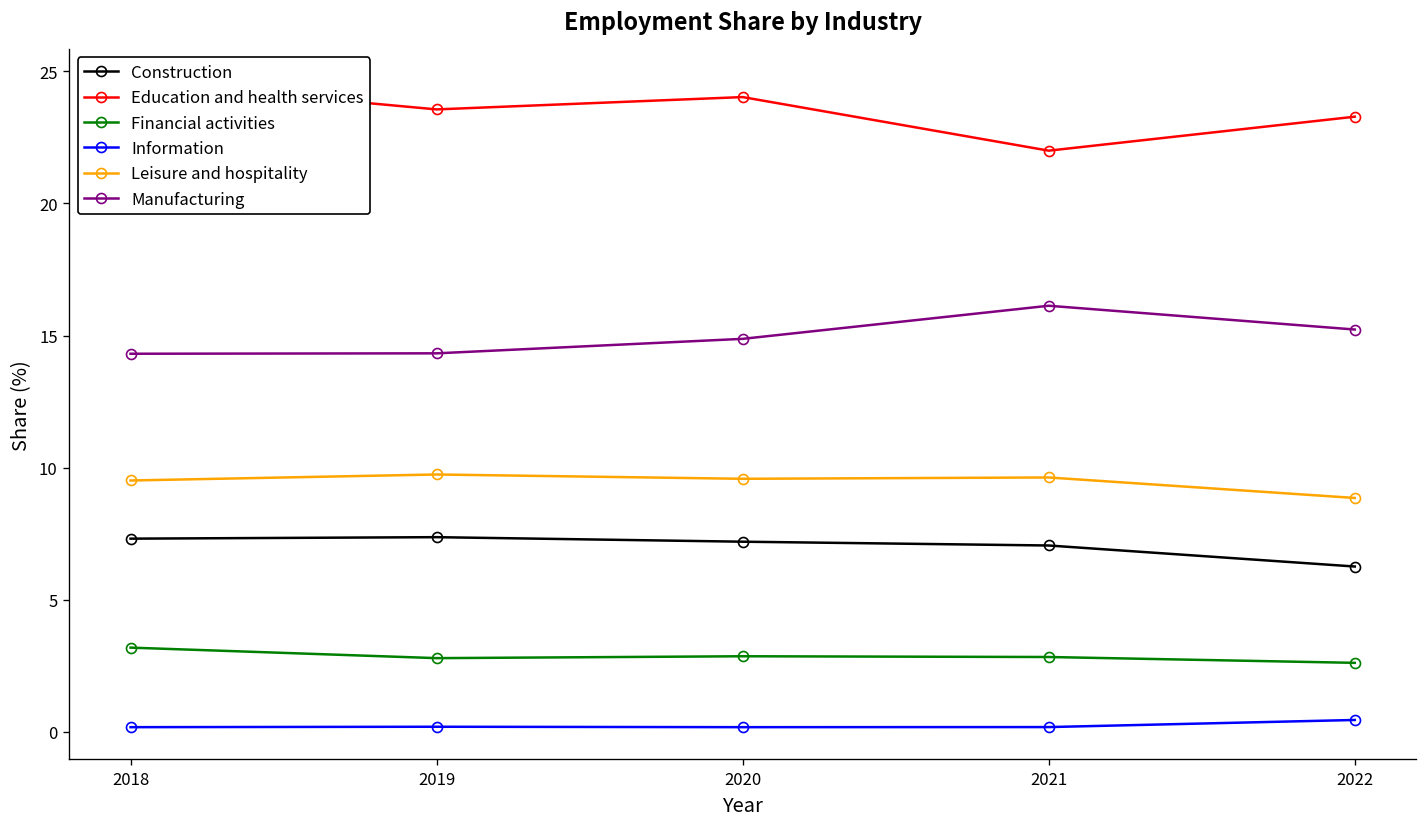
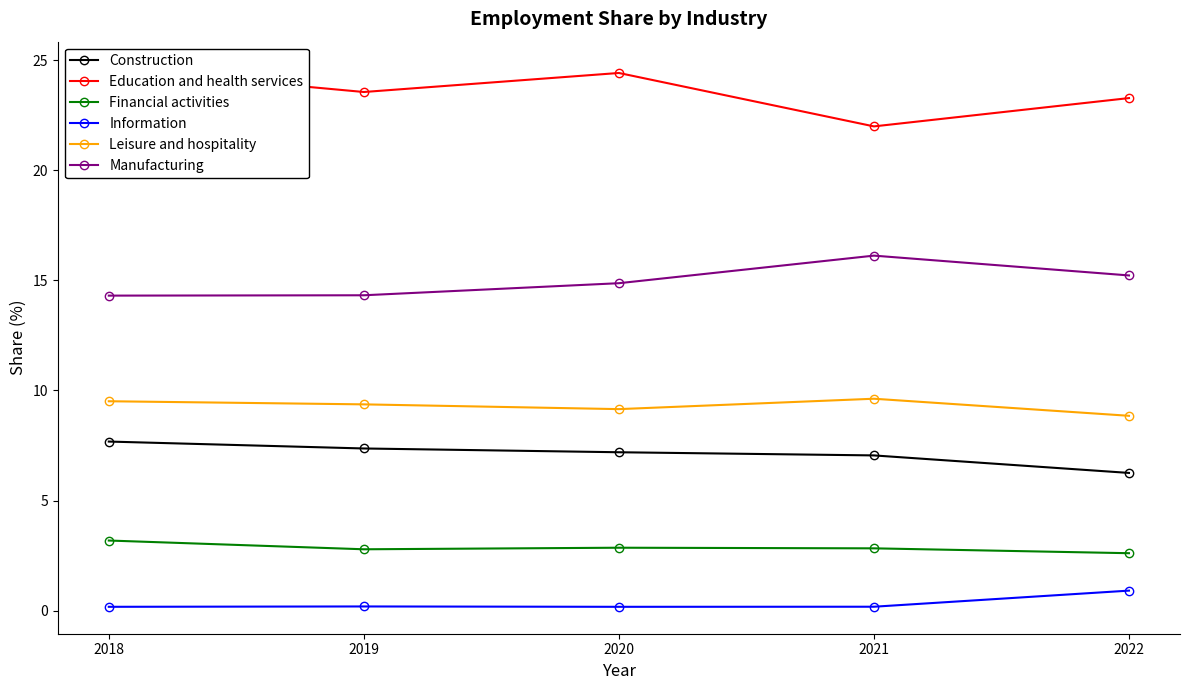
  {
    "Construction": {
-     "2018": 7.3,
+     "2018": 7.7,
      "2019": 7.4,
      "2020": 7.2,
      "2021": 7.1,
      "2022": 6.3
    },
    "Education and health services": {
      "2019": 23.6,
-     "2020": 24.0,
+     "2020": 24.4,
      "2021": 22.0,
      "2022": 23.3
    },
    "Financial activities": {
      "2018": 3.2,
      "2019": 2.8,
      "2020": 2.9,
      "2021": 2.8,
      "2022": 2.6
    },
    "Information": {
      "2018": 0.2,
      "2019": 0.2,
      "2020": 0.2,
      "2021": 0.2,
-     "2022": 0.4
+     "2022": 0.9
    },
    "Leisure and hospitality": {
      "2018": 9.5,
-     "2019": 9.7,
-     "2020": 9.6,
+     "2019": 9.4,
+     "2020": 9.2,
      "2021": 9.6,
      "2022": 8.9
    },
    "Manufacturing": {
      "2018": 14.3,
      "2019": 14.3,
      "2020": 14.9,
      "2021": 16.1,
      "2022": 15.2
    }
  }
